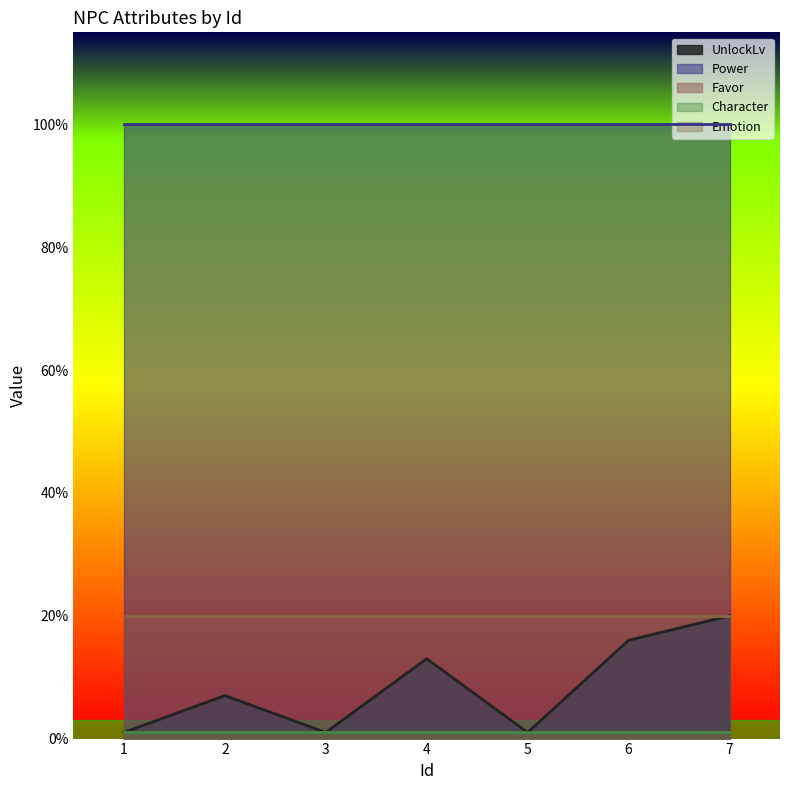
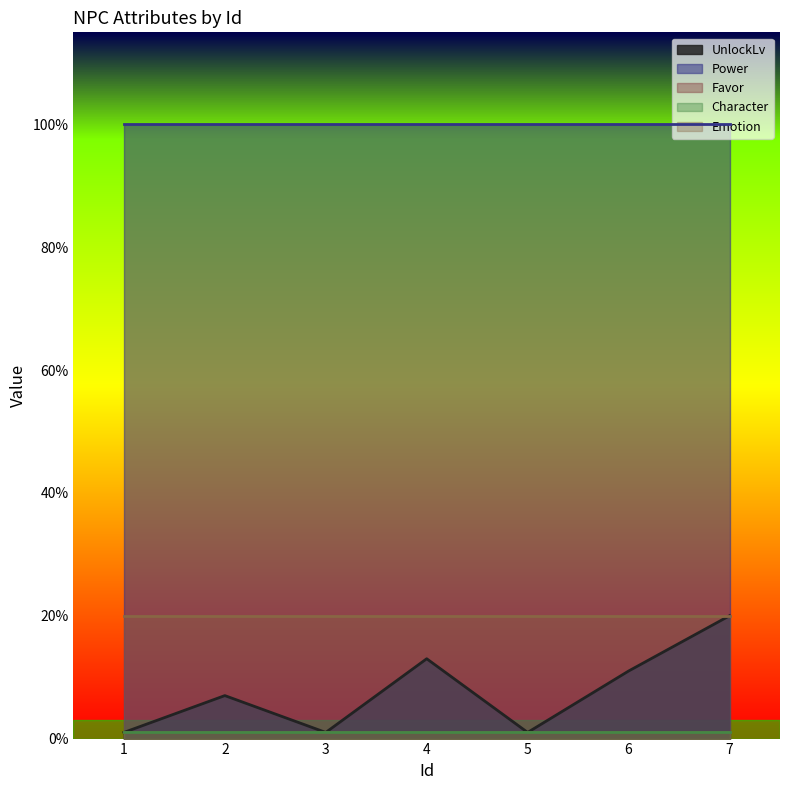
  {
    "UnlockLv": {
      "2": "7%",
      "4": "13%",
-     "6": "16%"
+     "6": "11%"
    },
    "Power": {
      "1": "100%",
      "2": "100%",
      "3": "100%",
      "4": "100%",
      "5": "100%",
      "6": "100%"
    }
  }
